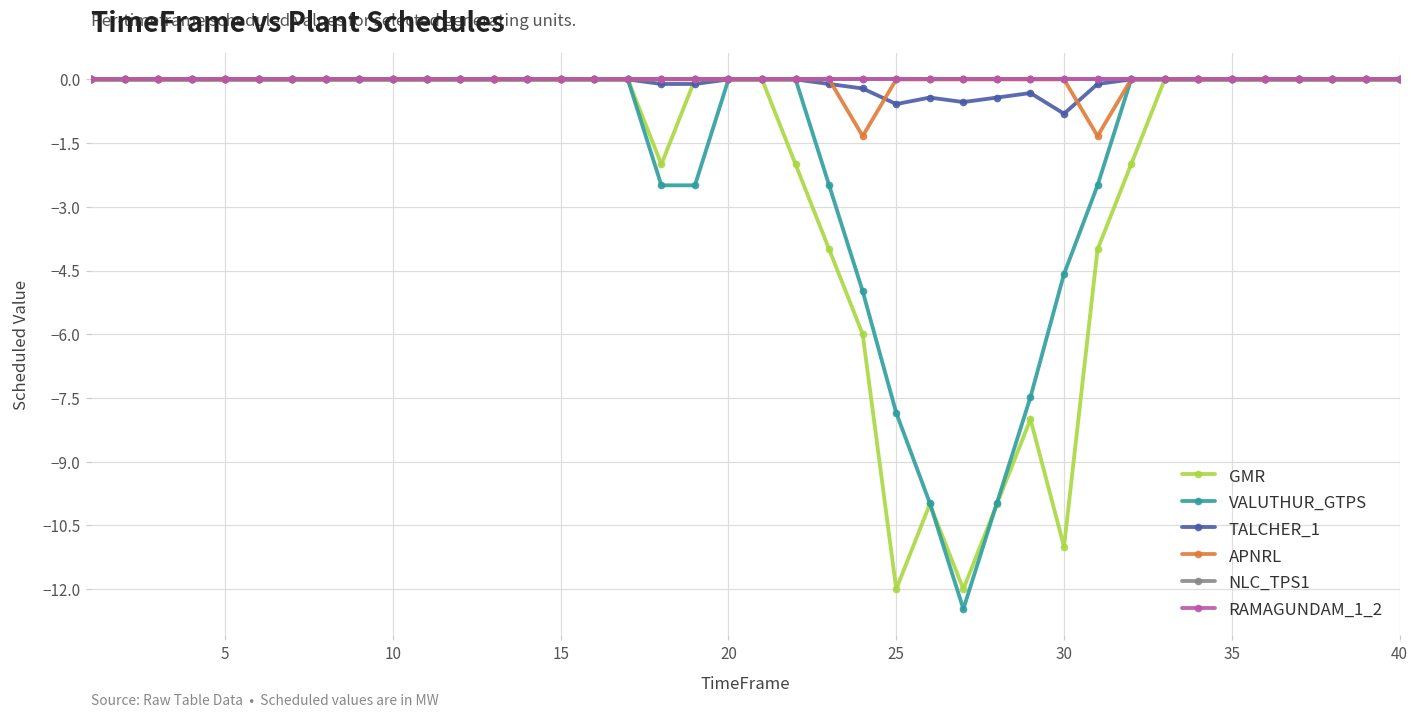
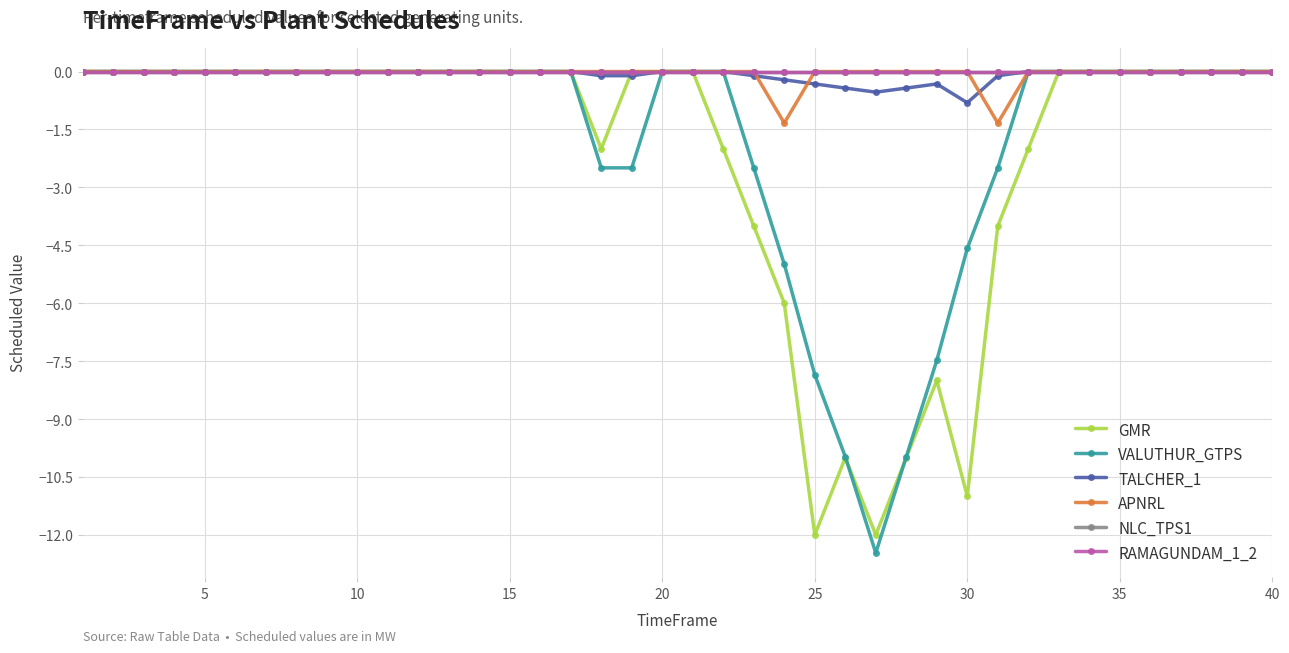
  {
    "GMR": {
      "25": -12.0,
      "30": -11.0
    },
    "VALUTHUR_GTPS": {
      "25": -7.9,
      "30": -4.6
    },
    "TALCHER_1": {
-     "25": -0.6,
+     "25": -0.3,
      "30": -0.8
    }
  }
